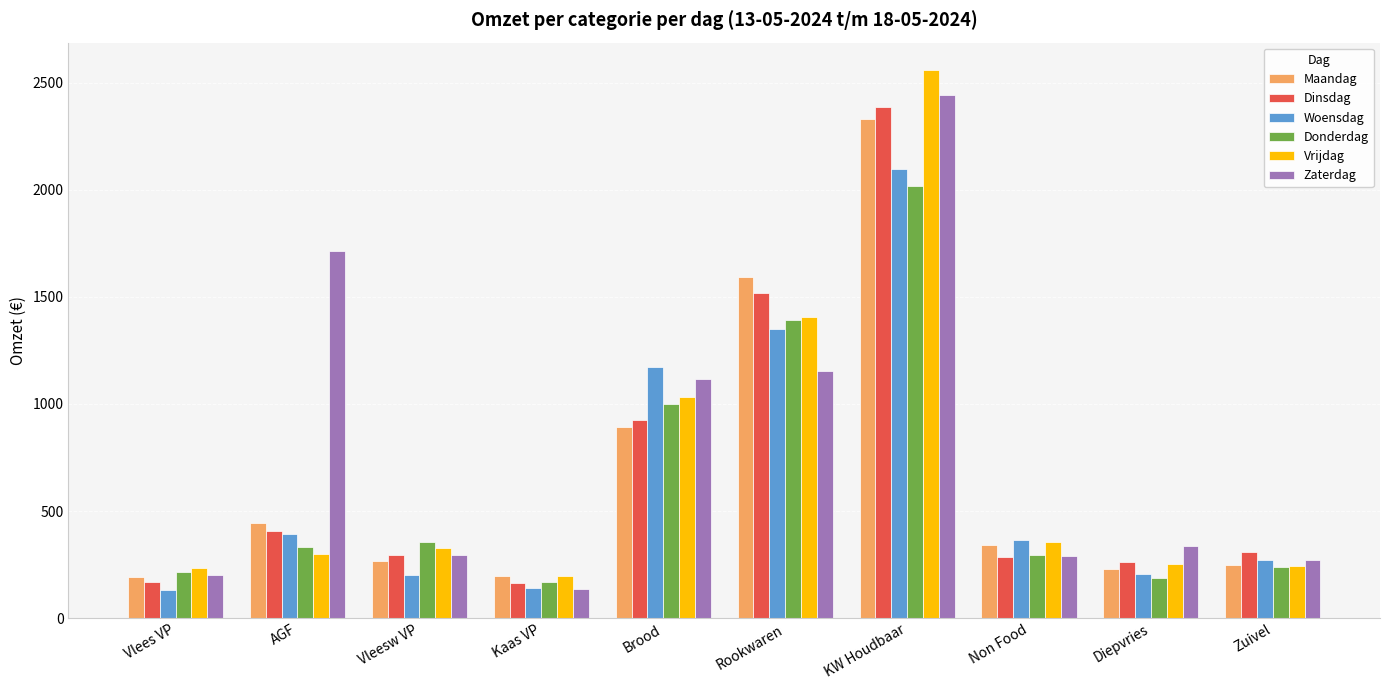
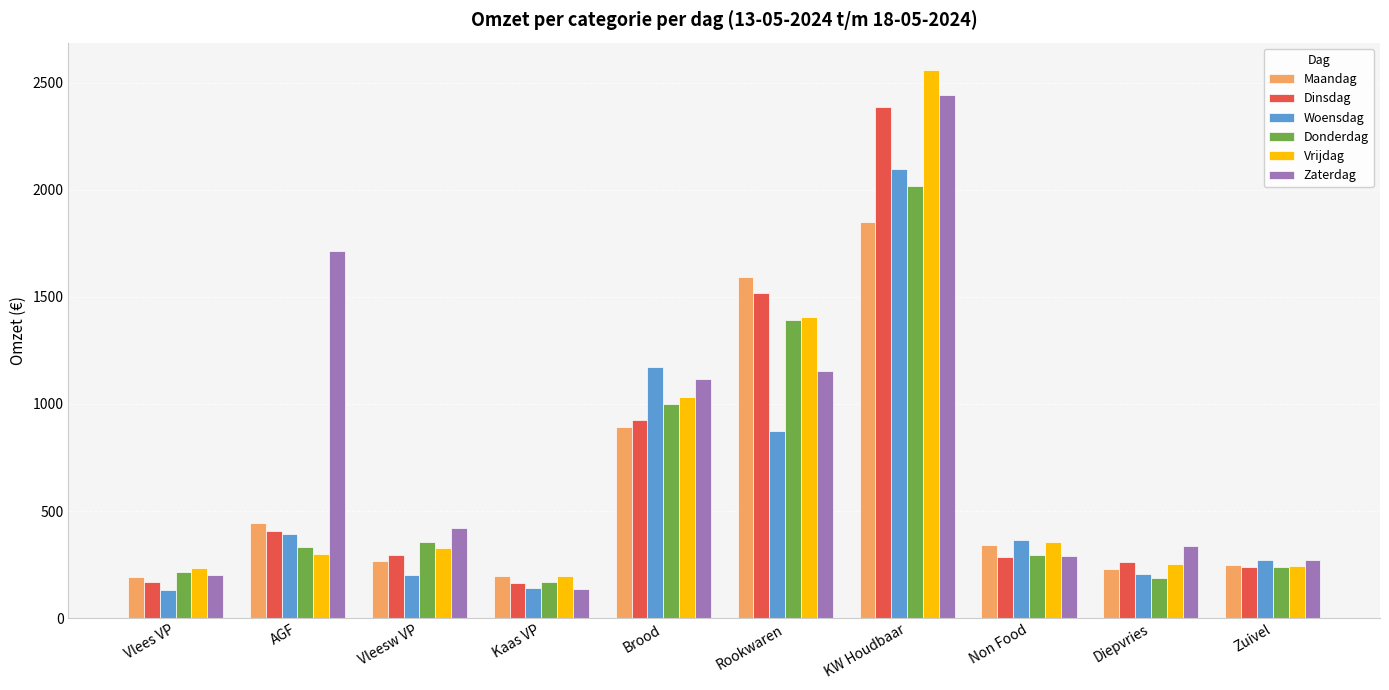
  {
    "Maandag": {
      "Vlees VP": 190,
      "AGF": 440,
      "Vleesw VP": 270,
      "Kaas VP": 200,
      "Brood": 890,
      "Rookwaren": 1590,
-     "KW Houdbaar": 2330,
+     "KW Houdbaar": 1850,
      "Non Food": 340,
      "Diepvries": 230,
      "Zuivel": 250
    },
    "Dinsdag": {
      "Vlees VP": 170,
      "AGF": 410,
      "Vleesw VP": 290,
      "Kaas VP": 160,
      "Brood": 930,
      "Rookwaren": 1520,
      "KW Houdbaar": 2390,
      "Non Food": 280,
      "Diepvries": 260,
-     "Zuivel": 310
+     "Zuivel": 240
    },
    "Woensdag": {
      "Vlees VP": 130,
      "AGF": 390,
      "Vleesw VP": 200,
      "Kaas VP": 140,
      "Brood": 1170,
-     "Rookwaren": 1350,
+     "Rookwaren": 880,
      "KW Houdbaar": 2090,
      "Non Food": 370,
      "Diepvries": 210,
      "Zuivel": 270
    },
    "Donderdag": {
      "Vlees VP": 220,
      "AGF": 330,
      "Vleesw VP": 360,
      "Kaas VP": 170,
      "Brood": 1000,
      "Rookwaren": 1390,
      "KW Houdbaar": 2020,
      "Non Food": 290,
      "Diepvries": 190,
      "Zuivel": 240
    },
    "Vrijdag": {
      "Vlees VP": 230,
      "AGF": 300,
      "Vleesw VP": 330,
      "Kaas VP": 200,
      "Brood": 1030,
      "Rookwaren": 1410,
      "KW Houdbaar": 2560,
      "Non Food": 360,
      "Diepvries": 250,
      "Zuivel": 240
    },
    "Zaterdag": {
      "Vlees VP": 200,
      "AGF": 1710,
-     "Vleesw VP": 290,
+     "Vleesw VP": 420,
      "Kaas VP": 140,
      "Brood": 1120,
      "Rookwaren": 1150,
      "KW Houdbaar": 2440,
      "Non Food": 290,
      "Diepvries": 340,
      "Zuivel": 270
    }
  }
